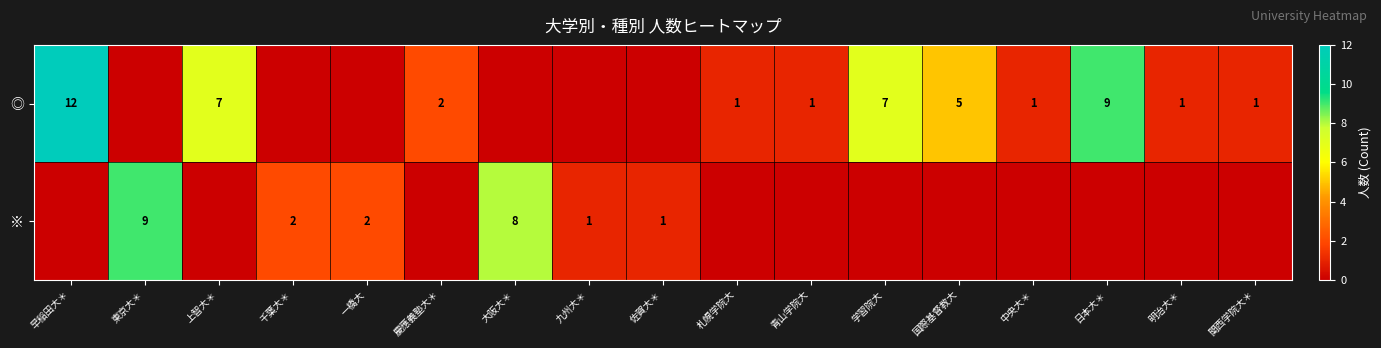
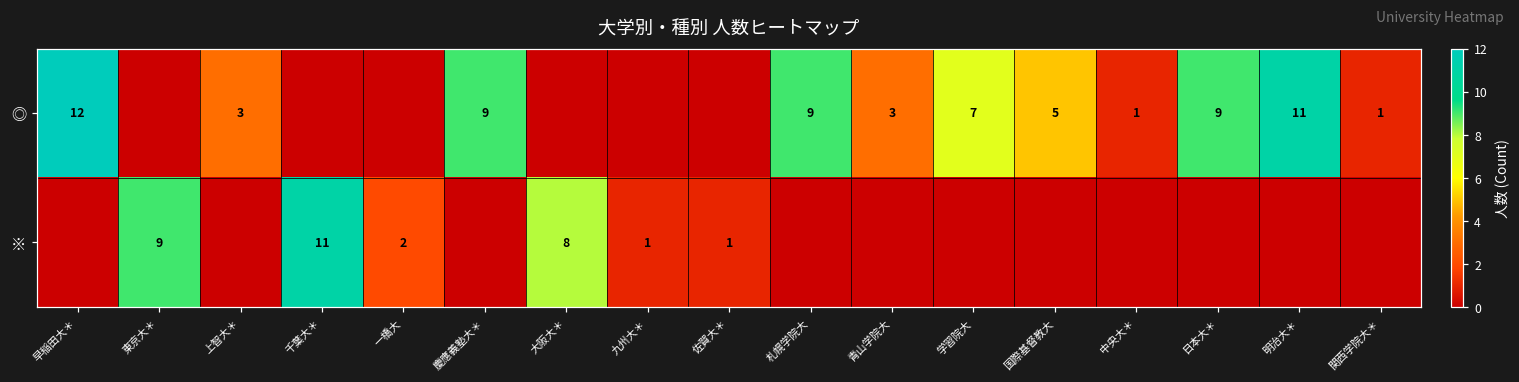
  {
    "◎": {
      "早稲田大＊": 12,
-     "上智大＊": 7,
-     "慶應義塾大＊": 2,
-     "札幌学院大": 1,
-     "青山学院大": 1,
+     "上智大＊": 3,
+     "慶應義塾大＊": 9,
+     "札幌学院大": 9,
+     "青山学院大": 3,
      "学習院大": 7,
      "国際基督教大": 5,
      "中央大＊": 1,
      "日本大＊": 9,
-     "明治大＊": 1,
+     "明治大＊": 11,
      "関西学院大＊": 1
    },
    "※": {
      "東京大＊": 9,
-     "千葉大＊": 2,
+     "千葉大＊": 11,
      "一橋大": 2,
      "大阪大＊": 8,
      "九州大＊": 1,
      "佐賀大＊": 1
    }
  }
